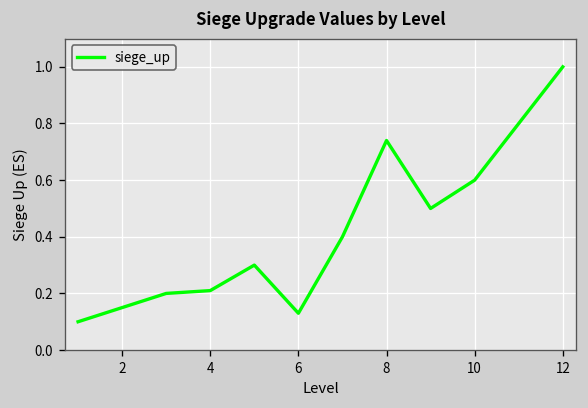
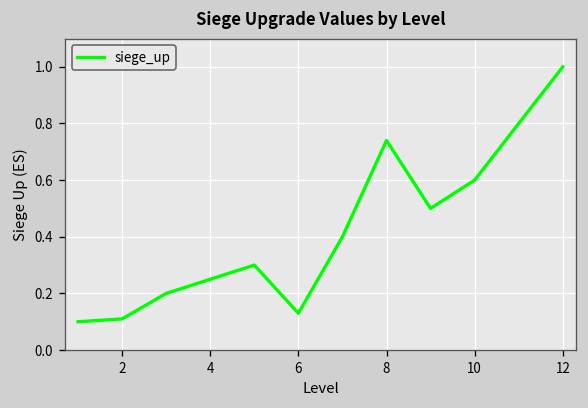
  {
-   "2": 0.15,
-   "4": 0.21,
+   "2": 0.11,
+   "4": 0.25,
    "6": 0.13,
    "8": 0.74,
    "10": 0.60,
    "12": 1.00
  }
